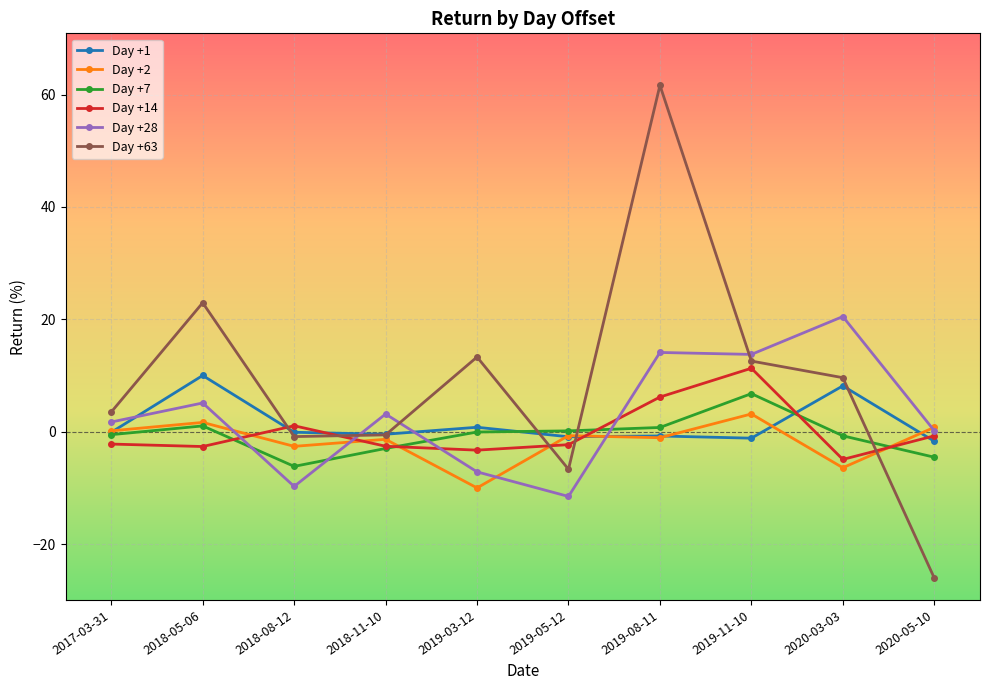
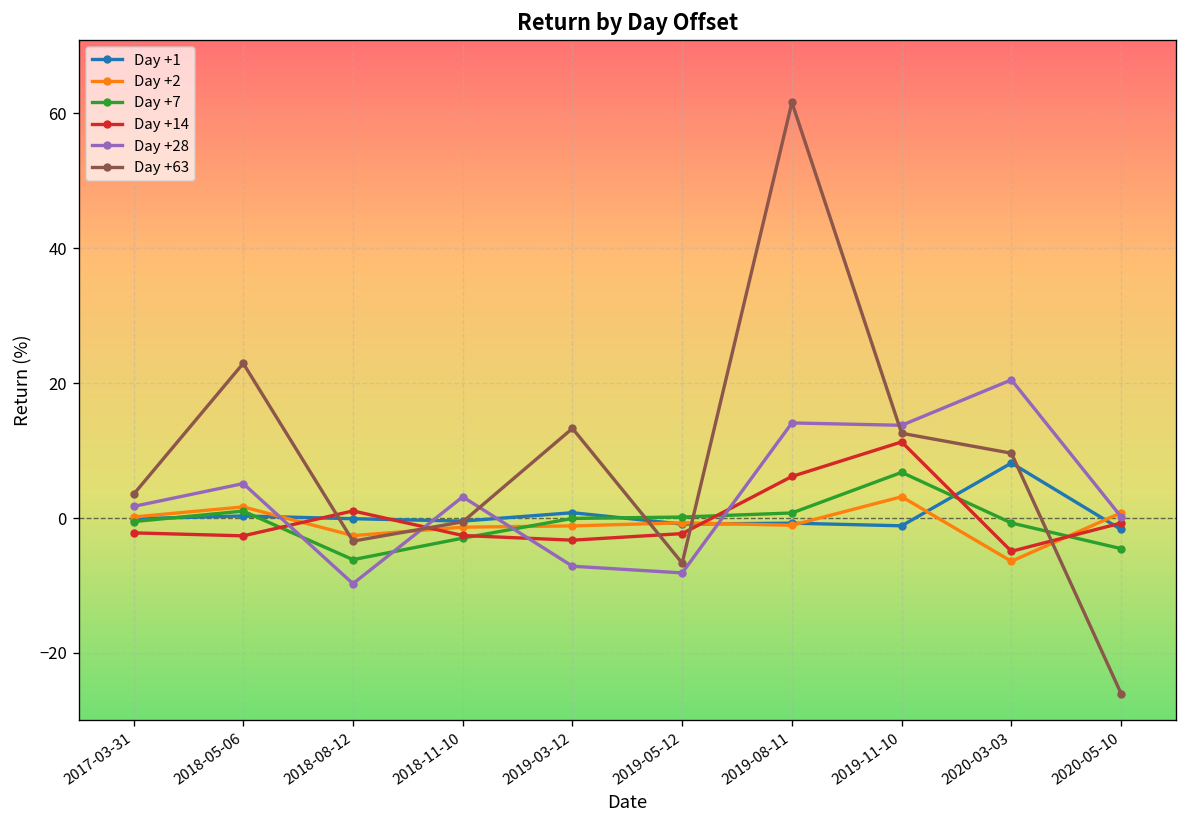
  {
    "Day +1": {
-     "2018-05-06": 10,
+     "2018-05-06": 0,
      "2018-08-12": 0,
      "2019-03-12": 1,
      "2019-11-10": -1,
      "2020-03-03": 8,
      "2020-05-10": -2
    },
    "Day +2": {
      "2018-05-06": 2,
      "2018-08-12": -3,
      "2018-11-10": -1,
-     "2019-03-12": -10,
+     "2019-03-12": -1,
      "2019-11-10": 3,
      "2020-03-03": -6,
      "2020-05-10": 1
    },
    "Day +7": {
      "2018-05-06": 1,
      "2018-08-12": -6,
      "2019-03-12": 0,
      "2019-05-12": 0,
      "2019-08-11": 1,
      "2019-11-10": 7,
      "2020-03-03": -1,
      "2020-05-10": -5
    },
    "Day +14": {
      "2017-03-31": -2,
      "2018-05-06": -3,
      "2018-08-12": 1,
      "2019-03-12": -3,
      "2019-05-12": -2,
      "2019-08-11": 6,
      "2019-11-10": 11,
      "2020-03-03": -5,
      "2020-05-10": -1
    },
    "Day +28": {
      "2017-03-31": 2,
      "2018-05-06": 5,
      "2018-08-12": -10,
      "2018-11-10": 3,
      "2019-03-12": -7,
-     "2019-05-12": -12,
+     "2019-05-12": -8,
      "2019-08-11": 14,
      "2019-11-10": 14,
      "2020-03-03": 20,
      "2020-05-10": 0
    },
    "Day +63": {
      "2017-03-31": 4,
      "2018-05-06": 23,
-     "2018-08-12": -1,
+     "2018-08-12": -3,
      "2019-03-12": 13,
      "2019-05-12": -7,
      "2019-08-11": 62,
      "2019-11-10": 13,
      "2020-03-03": 10,
      "2020-05-10": -26
    }
  }
